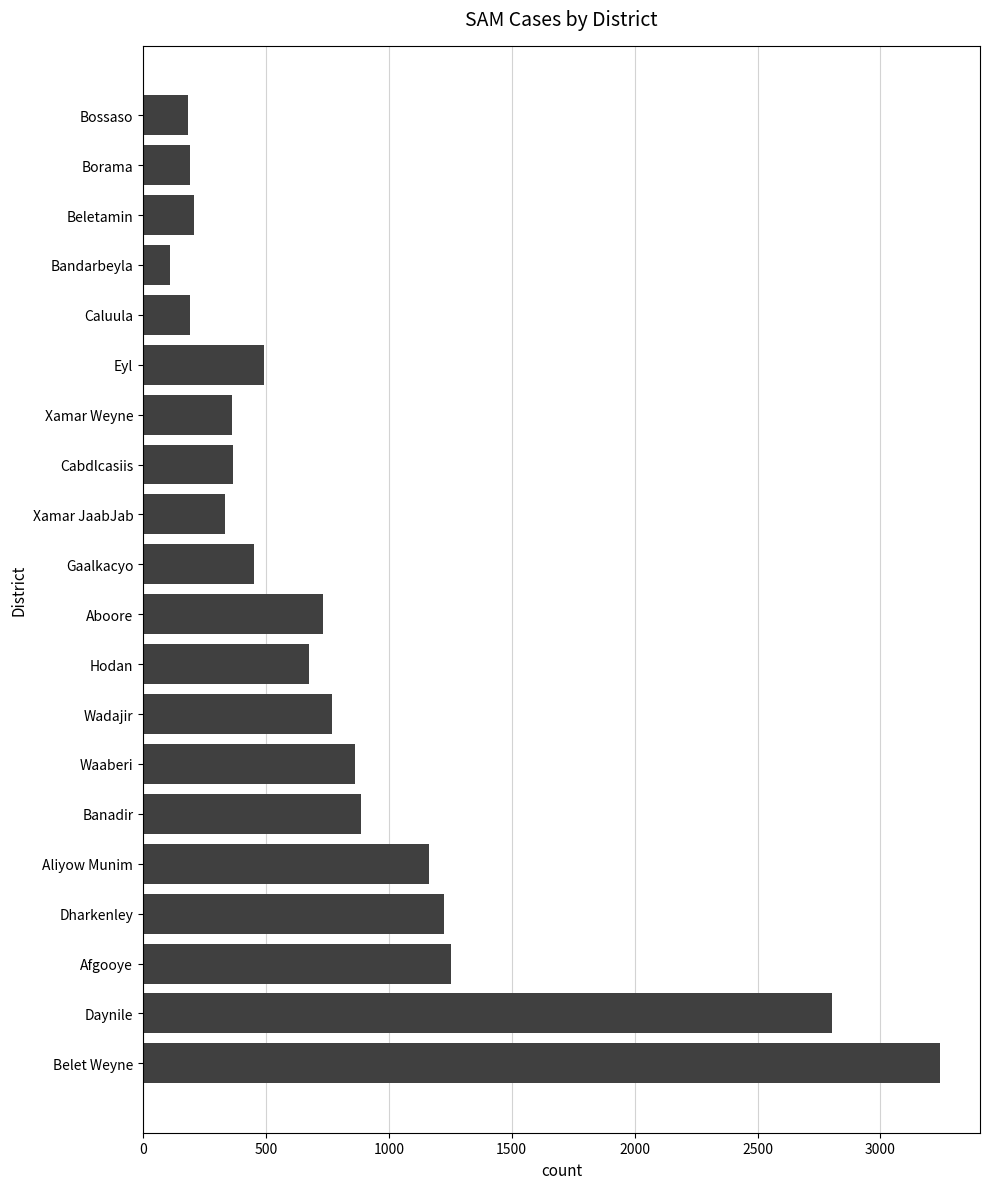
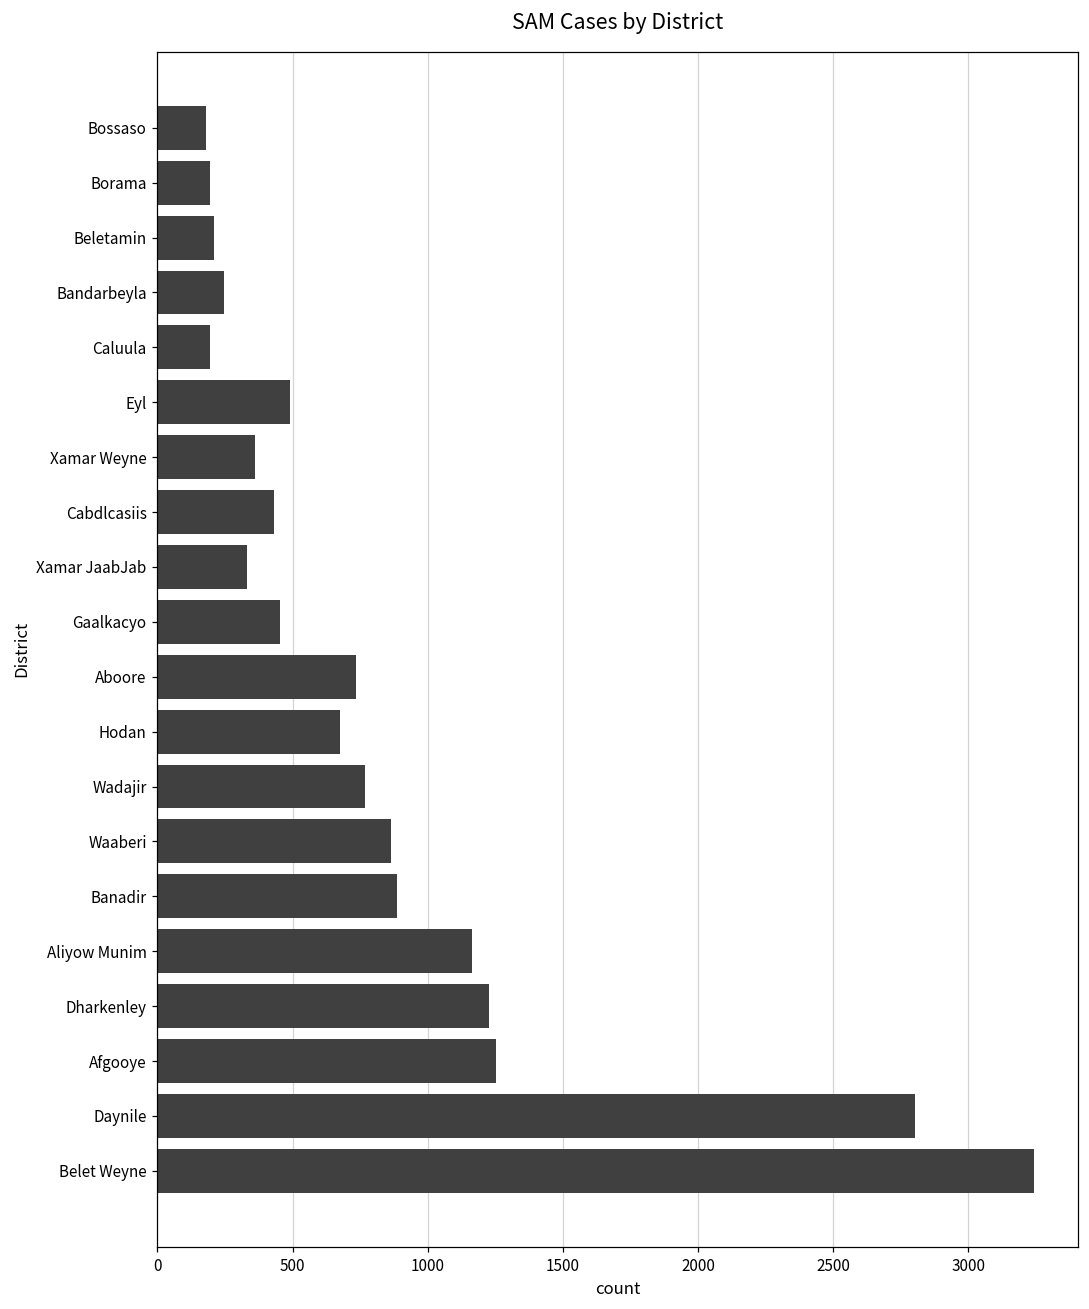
  {
    "Bossaso": 180,
    "Borama": 190,
    "Beletamin": 210,
-   "Bandarbeyla": 110,
+   "Bandarbeyla": 250,
    "Caluula": 190,
    "Eyl": 490,
    "Xamar Weyne": 360,
-   "Cabdlcasiis": 370,
+   "Cabdlcasiis": 430,
    "Xamar JaabJab": 330,
    "Gaalkacyo": 450,
    "Aboore": 730,
    "Hodan": 680,
    "Wadajir": 770,
    "Waaberi": 860,
    "Banadir": 890,
    "Aliyow Munim": 1170,
    "Dharkenley": 1230,
    "Afgooye": 1250,
    "Daynile": 2800,
    "Belet Weyne": 3240
  }
